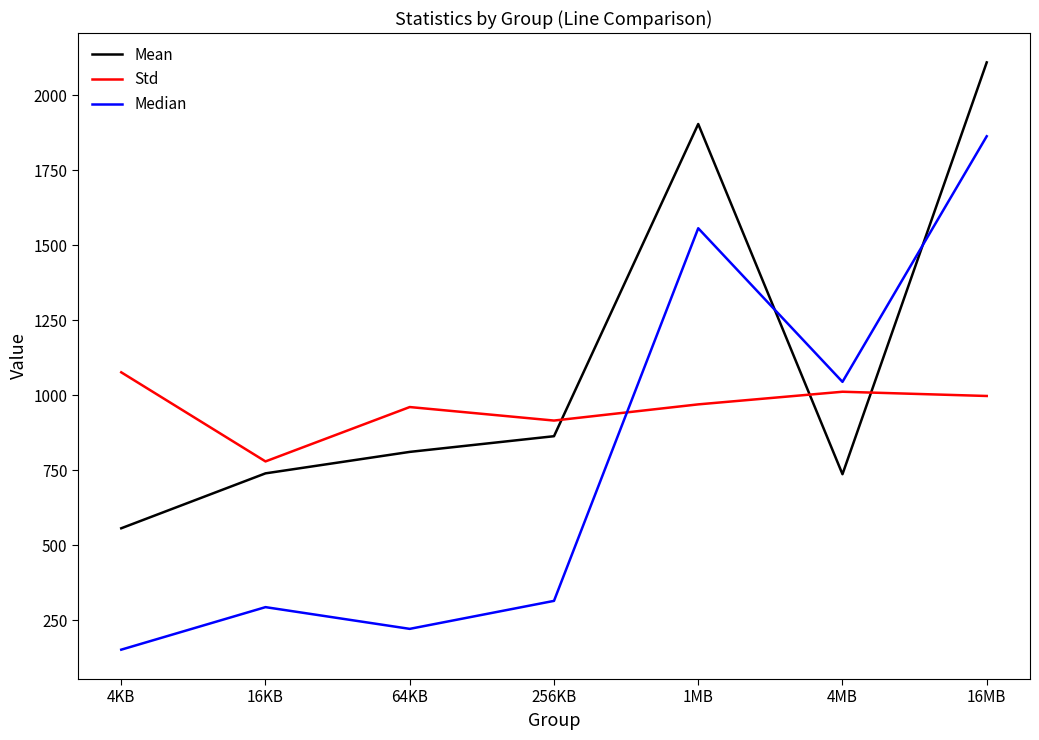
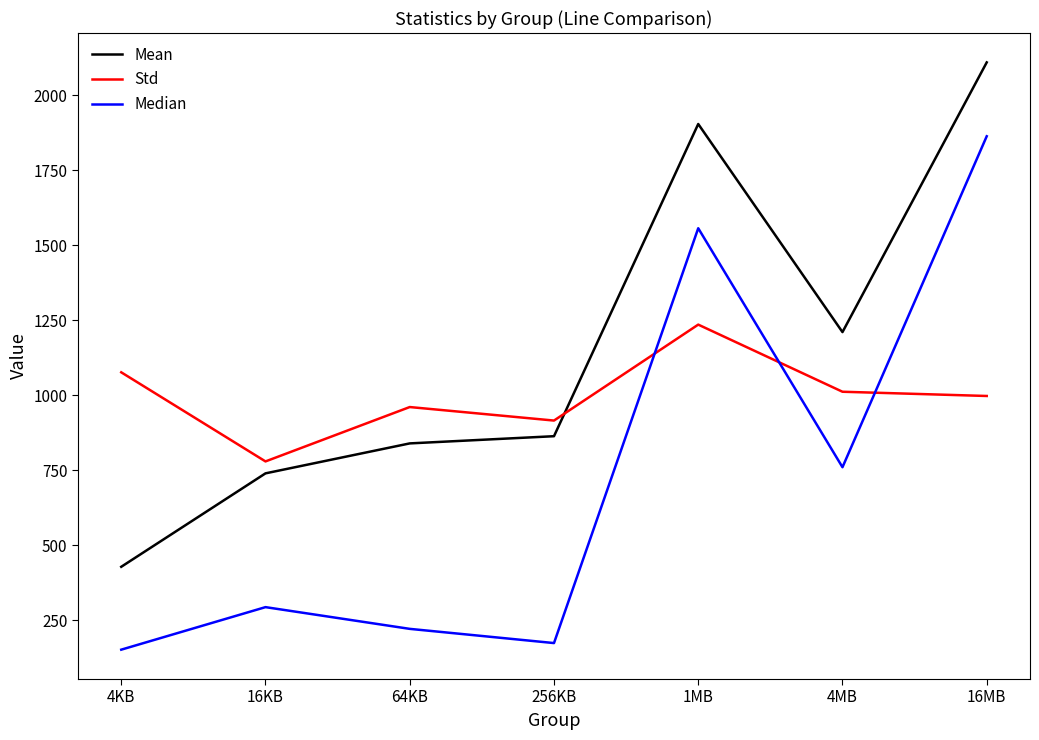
  {
    "Mean": {
-     "4KB": 560,
+     "4KB": 430,
      "16KB": 740,
-     "64KB": 810,
+     "64KB": 840,
      "256KB": 860,
      "1MB": 1900,
-     "4MB": 740,
+     "4MB": 1210,
      "16MB": 2110
    },
    "Std": {
      "4KB": 1080,
      "16KB": 780,
      "64KB": 960,
      "256KB": 920,
-     "1MB": 970,
+     "1MB": 1240,
      "4MB": 1010,
      "16MB": 1000
    },
    "Median": {
      "4KB": 150,
      "16KB": 290,
      "64KB": 220,
-     "256KB": 310,
+     "256KB": 170,
      "1MB": 1560,
-     "4MB": 1040,
+     "4MB": 760,
      "16MB": 1860
    }
  }
